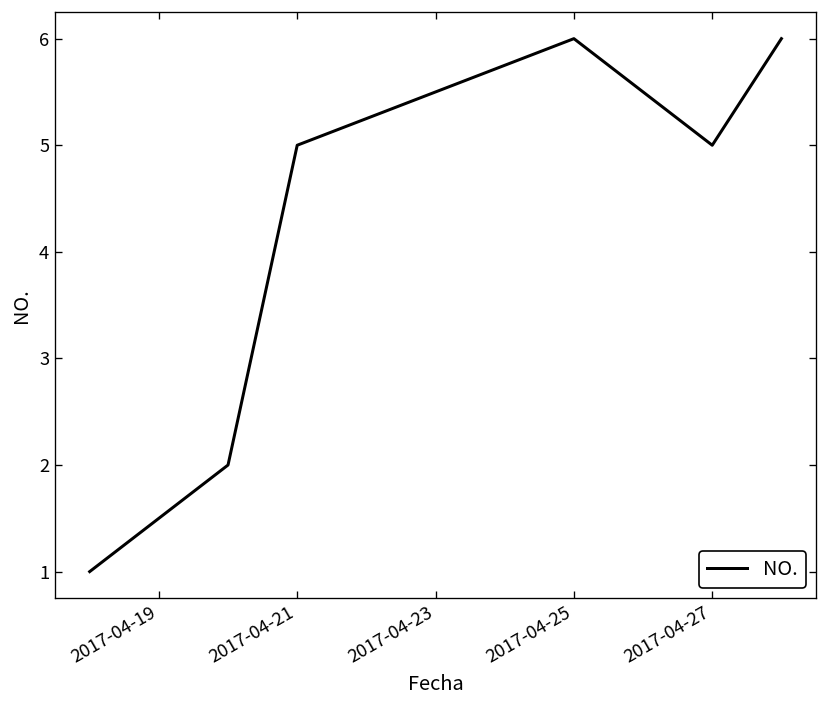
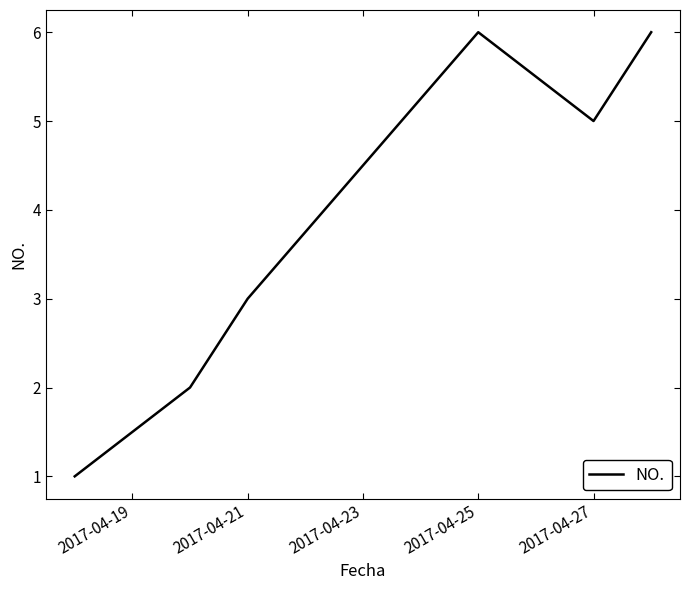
  {
-   "2017-04-21": 5,
+   "2017-04-21": 3,
    "2017-04-25": 6,
    "2017-04-27": 5
  }
